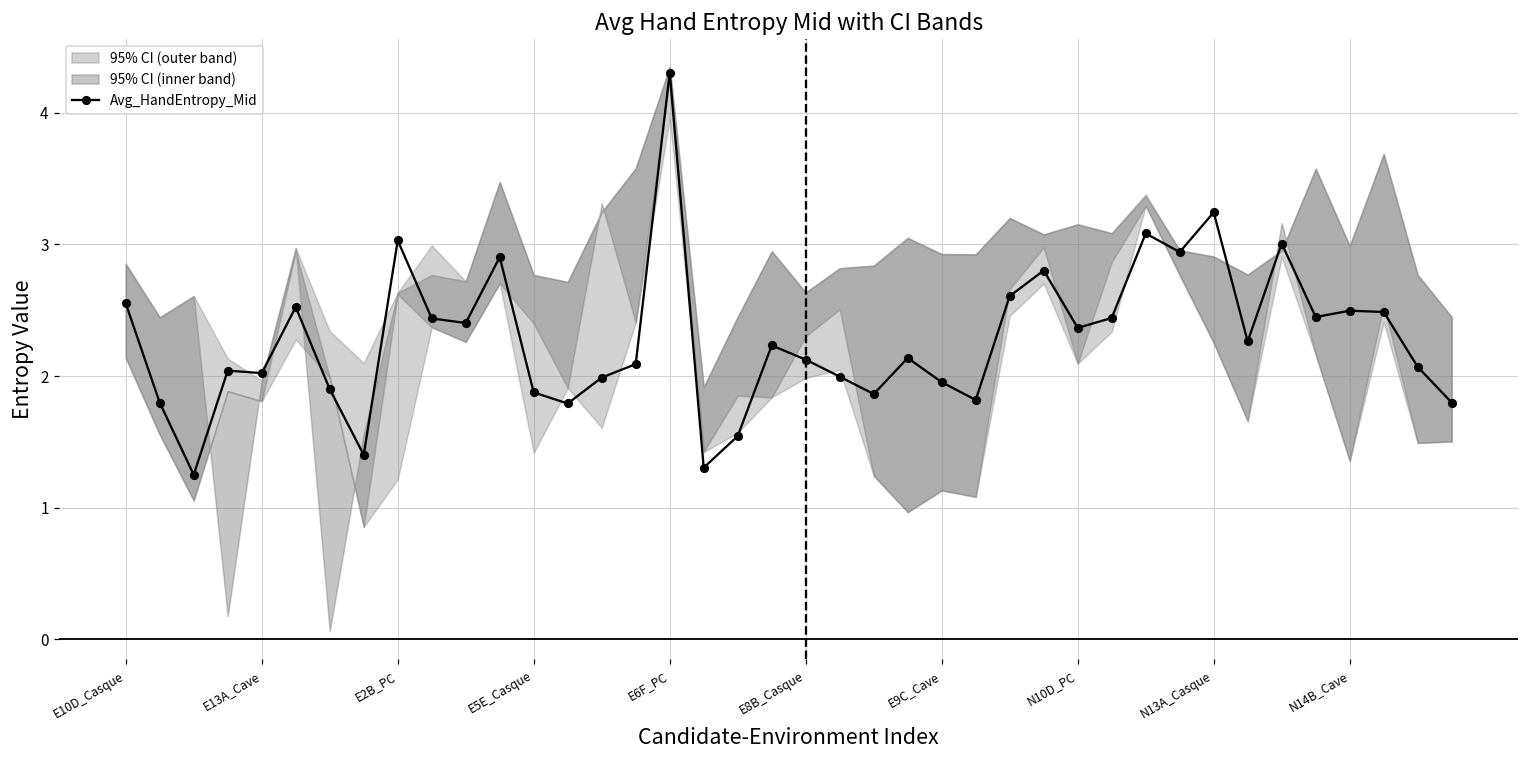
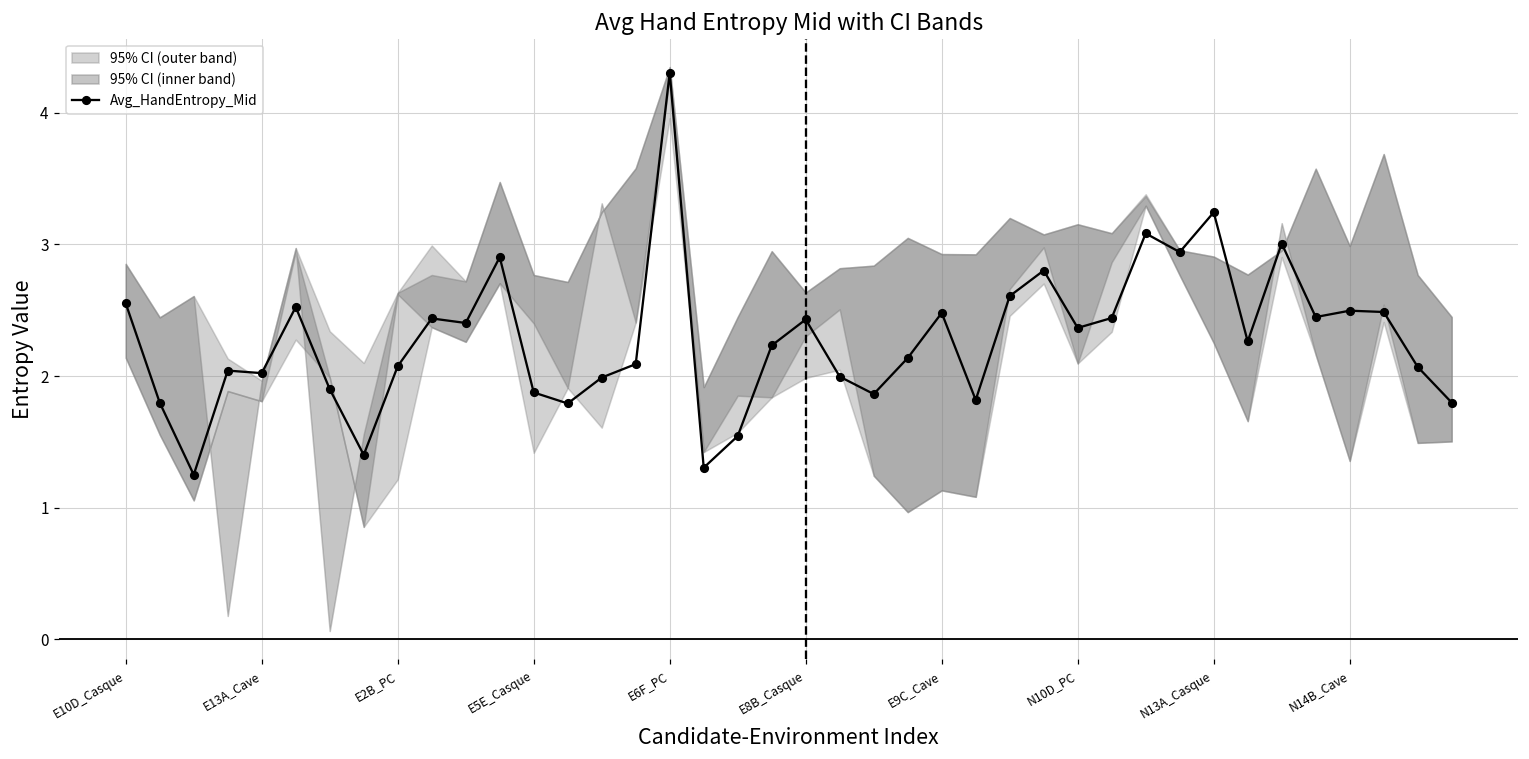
  {
    "Avg_HandEntropy_Mid": {
      "E10D_Casque": 2.55,
      "E13A_Cave": 2.02,
-     "E2B_PC": 3.03,
+     "E2B_PC": 2.07,
      "E5E_Casque": 1.88,
      "E6F_PC": 4.30,
-     "E8B_Casque": 2.12,
-     "E9C_Cave": 1.95,
+     "E8B_Casque": 2.43,
+     "E9C_Cave": 2.48,
      "N10D_PC": 2.37,
      "N13A_Casque": 3.24,
      "N14B_Cave": 2.50
    }
  }
